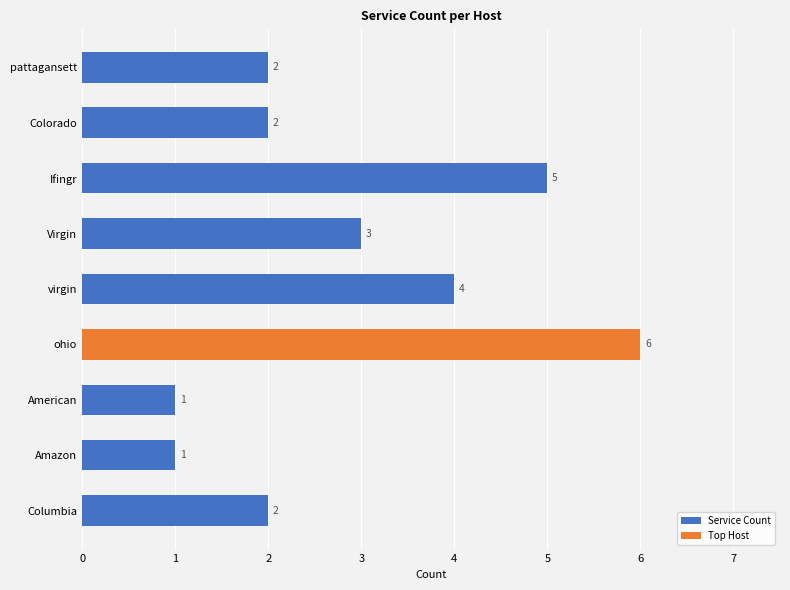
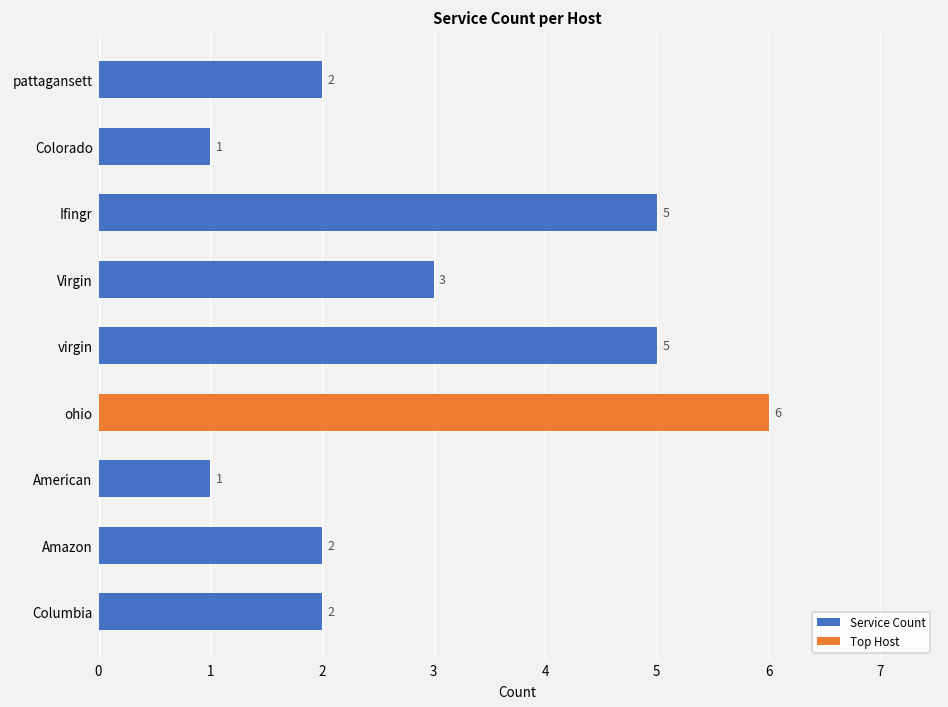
  {
    "pattagansett": 2,
-   "Colorado": 2,
+   "Colorado": 1,
    "Ifingr": 5,
    "Virgin": 3,
-   "virgin": 4,
+   "virgin": 5,
    "ohio": 6,
    "American": 1,
-   "Amazon": 1,
+   "Amazon": 2,
    "Columbia": 2
  }
